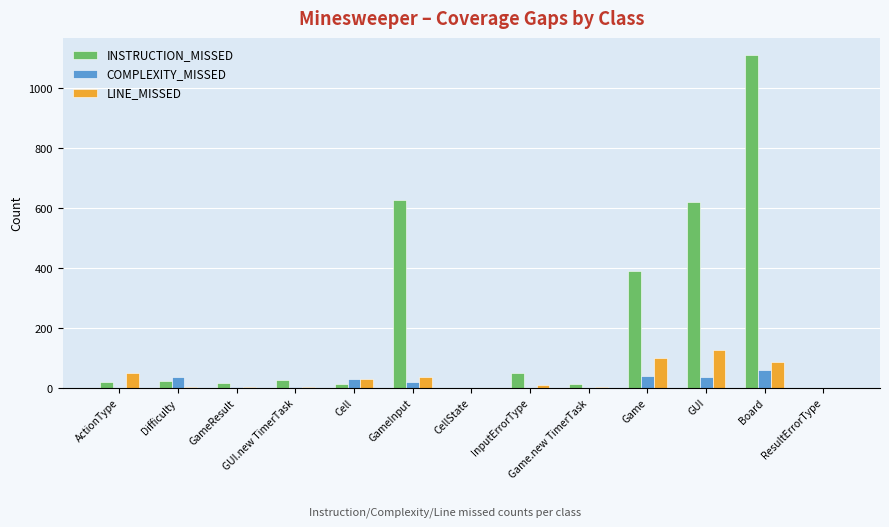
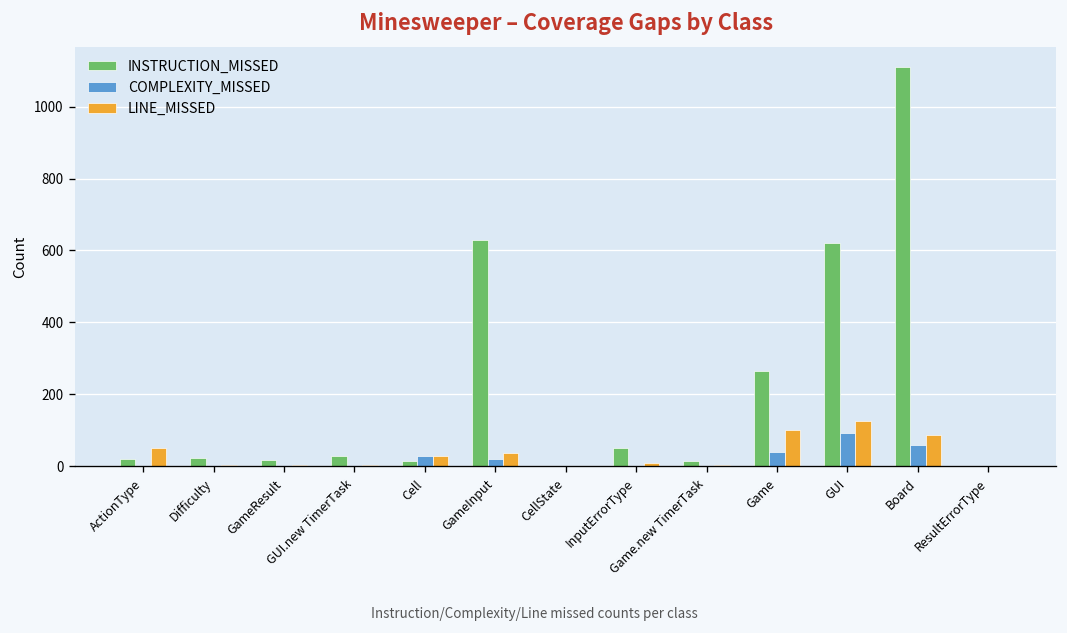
  {
    "INSTRUCTION_MISSED": {
      "ActionType": 20,
      "Difficulty": 20,
      "GameResult": 20,
      "GUI.new TimerTask": 30,
      "Cell": 20,
      "GameInput": 630,
      "CellState": 0,
      "InputErrorType": 50,
      "Game.new TimerTask": 10,
-     "Game": 390,
+     "Game": 260,
      "GUI": 620,
      "Board": 1110,
      "ResultErrorType": 0
    },
    "COMPLEXITY_MISSED": {
-     "Difficulty": 40,
+     "Difficulty": 0,
      "Cell": 30,
      "GameInput": 20,
      "CellState": 0,
      "Game": 40,
-     "GUI": 40,
+     "GUI": 90,
      "Board": 60,
      "ResultErrorType": 0
    },
    "LINE_MISSED": {
      "ActionType": 50,
      "Cell": 30,
      "GameInput": 40,
      "CellState": 0,
      "InputErrorType": 10,
      "Game": 100,
      "GUI": 130,
      "Board": 90,
      "ResultErrorType": 0
    }
  }
